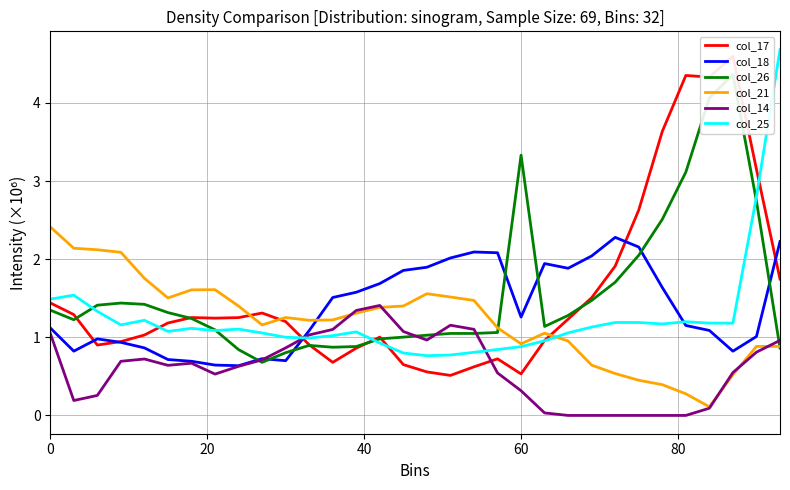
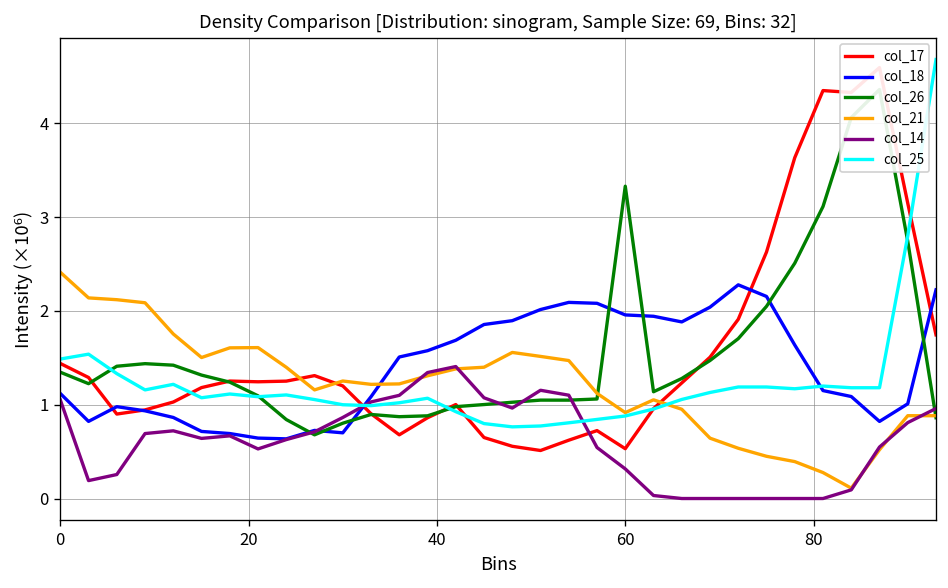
  {
    "col_17": {
      "0": 1.4,
      "60": 0.5
    },
    "col_18": {
      "0": 1.1,
-     "60": 1.3
+     "60": 2.0
    },
    "col_26": {
      "0": 1.3,
      "60": 3.3
    },
    "col_21": {
      "0": 2.4,
      "60": 0.9
    },
    "col_14": {
      "0": 1.1,
      "60": 0.3
    },
    "col_25": {
      "0": 1.5,
      "60": 0.9
    }
  }
